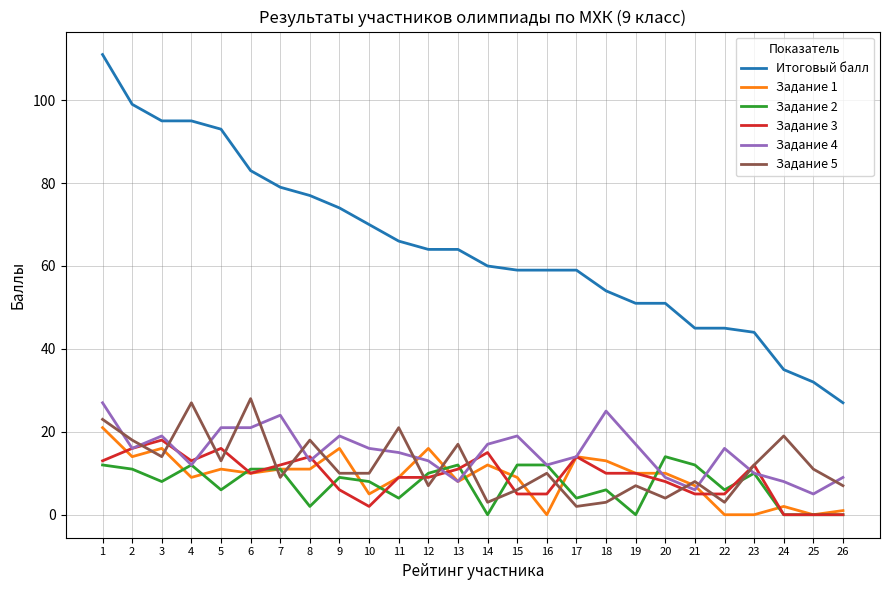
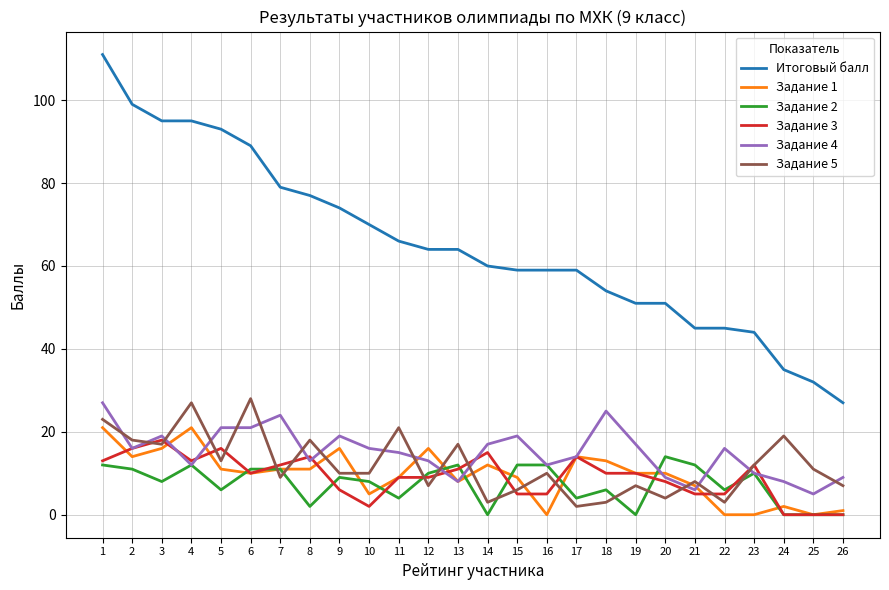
  {
    "Итоговый балл": {
      "1": 111,
      "2": 99,
      "3": 95,
      "4": 95,
      "5": 93,
-     "6": 83,
+     "6": 89,
      "7": 79,
      "8": 77,
      "9": 74,
      "10": 70,
      "11": 66,
      "12": 64,
      "13": 64,
      "14": 60,
      "15": 59,
      "16": 59,
      "17": 59,
      "18": 54,
      "19": 51,
      "20": 51,
      "21": 45,
      "22": 45,
      "23": 44,
      "24": 35,
      "25": 32,
      "26": 27
    },
    "Задание 1": {
      "1": 21,
      "2": 14,
      "3": 16,
-     "4": 9,
+     "4": 21,
      "5": 11,
      "8": 11,
      "9": 16,
      "10": 5,
      "12": 16,
      "14": 12,
      "15": 9,
      "16": 0,
      "18": 13,
      "20": 10,
      "21": 7,
      "22": 0,
      "23": 0,
      "24": 2,
      "26": 1
    },
    "Задание 2": {
      "1": 12,
      "2": 11,
      "3": 8,
      "5": 6,
      "6": 11,
      "8": 2,
      "9": 9,
      "10": 8,
      "11": 4,
      "12": 10,
      "13": 12,
      "14": 0,
      "15": 12,
      "17": 4,
      "18": 6,
      "19": 0,
      "20": 14,
      "21": 12,
      "22": 6
    },
    "Задание 3": {
      "1": 13,
      "3": 18,
      "4": 13,
      "5": 16,
      "7": 12,
      "8": 14,
      "9": 6,
      "10": 2,
      "12": 9,
      "13": 11,
      "14": 15,
      "15": 5,
      "16": 5,
      "18": 10,
      "20": 8,
      "21": 5,
      "22": 5
    },
    "Задание 4": {
      "1": 27,
      "3": 19,
      "5": 21,
      "6": 21,
      "7": 24,
      "8": 13,
      "9": 19,
      "10": 16,
      "11": 15,
      "12": 13,
      "14": 17,
      "15": 19,
      "18": 25,
      "19": 17,
      "20": 9,
      "21": 6,
      "22": 16,
      "24": 8,
      "25": 5,
      "26": 9
    },
    "Задание 5": {
      "1": 23,
      "2": 18,
-     "3": 14,
+     "3": 17,
      "4": 27,
      "5": 13,
      "6": 28,
      "7": 9,
      "8": 18,
      "9": 10,
      "10": 10,
      "11": 21,
      "12": 7,
      "13": 17,
      "14": 3,
      "15": 6,
      "16": 10,
      "17": 2,
      "18": 3,
      "19": 7,
      "20": 4,
      "21": 8,
      "22": 3,
      "24": 19,
      "25": 11,
      "26": 7
    }
  }
